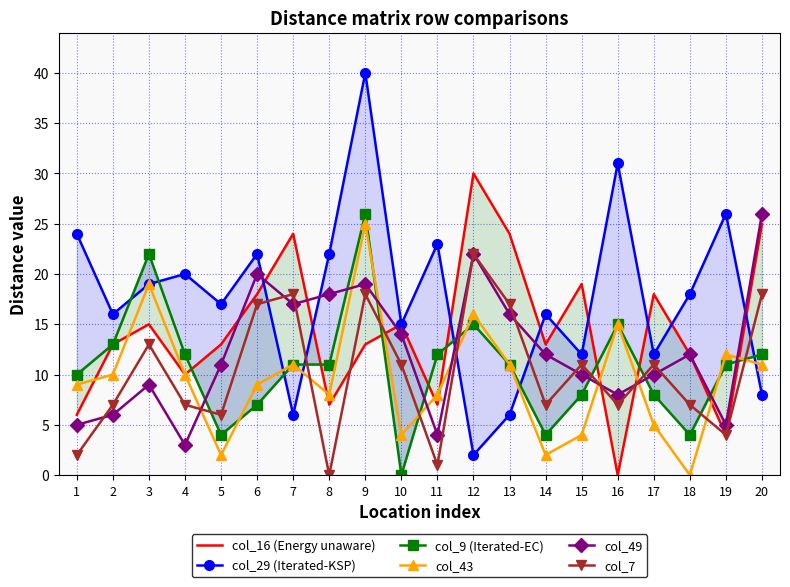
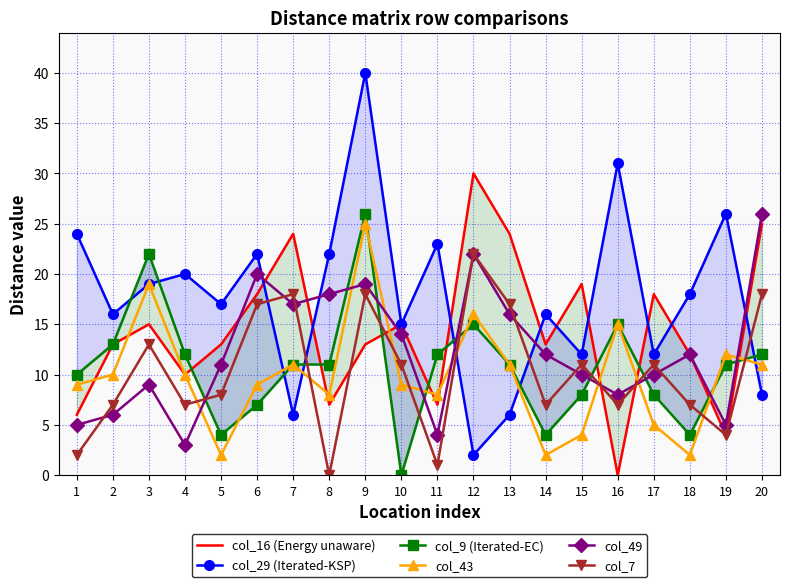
  {
    "col_16 (Energy unaware)": {
      "1": 6,
      "3": 15,
      "8": 7,
      "9": 13,
      "11": 7,
      "16": 0
    },
    "col_43": {
      "1": 9,
      "2": 10,
      "5": 2,
      "6": 9,
      "8": 8,
      "9": 25,
-     "10": 4,
+     "10": 9,
      "11": 8,
      "12": 16,
      "14": 2,
      "15": 4,
      "17": 5,
-     "18": 0,
+     "18": 2,
      "19": 12,
      "20": 11
    },
    "col_49": {
      "1": 5,
      "2": 6,
      "3": 9,
      "4": 3,
      "5": 11,
      "6": 20,
      "7": 17,
      "8": 18,
      "9": 19,
      "10": 14,
      "11": 4,
      "13": 16,
      "14": 12,
      "15": 10,
      "16": 8,
      "17": 10,
      "19": 5,
      "20": 26
    },
    "col_7": {
      "1": 2,
      "2": 7,
      "3": 13,
      "4": 7,
-     "5": 6,
+     "5": 8,
      "6": 17,
      "7": 18,
      "8": 0,
      "9": 18,
      "10": 11,
      "11": 1,
      "13": 17,
      "14": 7,
      "15": 11,
      "16": 7,
      "17": 11,
      "18": 7,
      "20": 18
    }
  }
